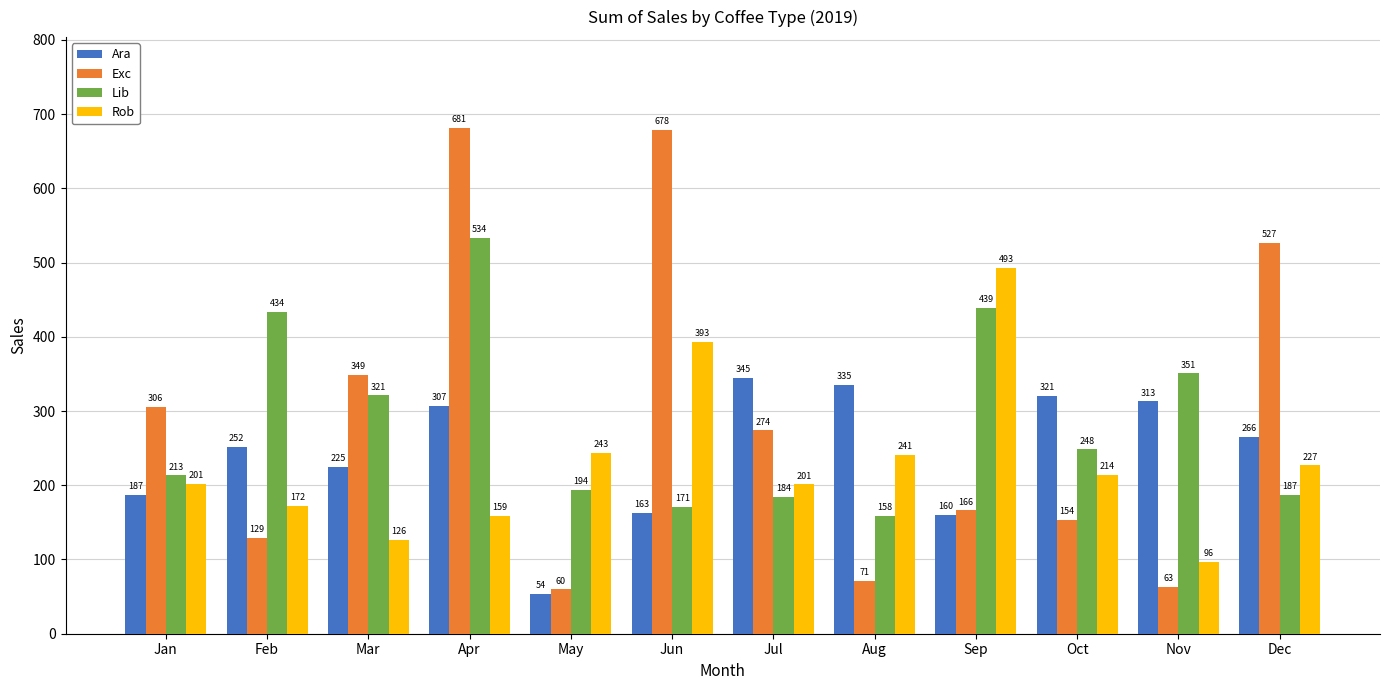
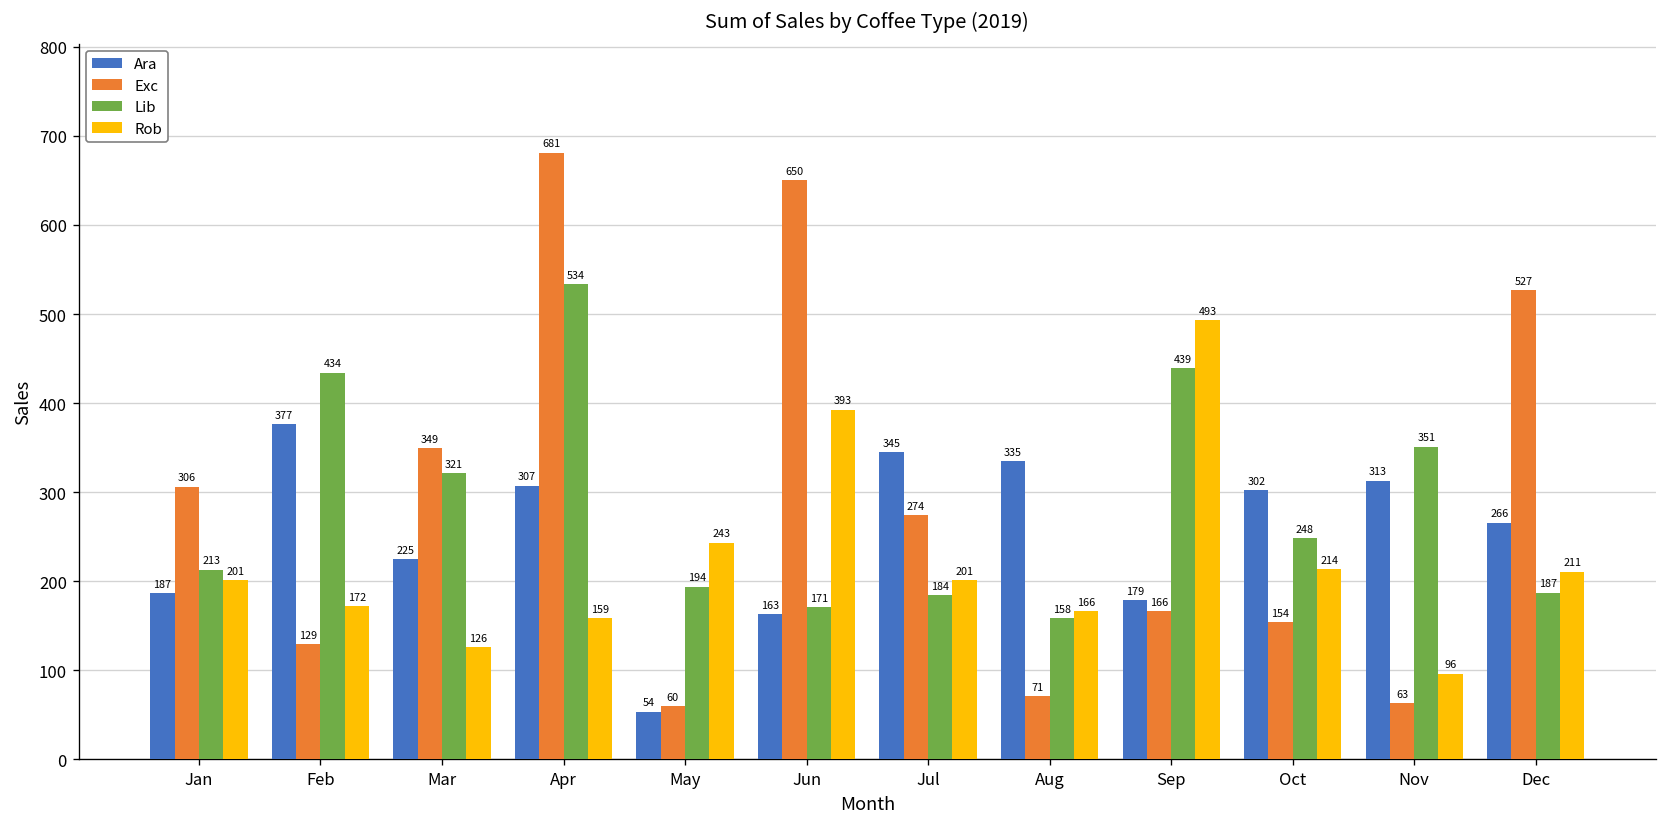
  {
    "Ara": {
      "Jan": 187,
-     "Feb": 252,
+     "Feb": 377,
      "Mar": 225,
      "Apr": 307,
      "May": 54,
      "Jun": 163,
      "Jul": 345,
      "Aug": 335,
-     "Sep": 160,
-     "Oct": 321,
+     "Sep": 179,
+     "Oct": 302,
      "Nov": 313,
      "Dec": 266
    },
    "Exc": {
      "Jan": 306,
      "Feb": 129,
      "Mar": 349,
      "Apr": 681,
      "May": 60,
-     "Jun": 678,
+     "Jun": 650,
      "Jul": 274,
      "Aug": 71,
      "Sep": 166,
      "Oct": 154,
      "Nov": 63,
      "Dec": 527
    },
    "Lib": {
      "Jan": 213,
      "Feb": 434,
      "Mar": 321,
      "Apr": 534,
      "May": 194,
      "Jun": 171,
      "Jul": 184,
      "Aug": 158,
      "Sep": 439,
      "Oct": 248,
      "Nov": 351,
      "Dec": 187
    },
    "Rob": {
      "Jan": 201,
      "Feb": 172,
      "Mar": 126,
      "Apr": 159,
      "May": 243,
      "Jun": 393,
      "Jul": 201,
-     "Aug": 241,
+     "Aug": 166,
      "Sep": 493,
      "Oct": 214,
      "Nov": 96,
-     "Dec": 227
+     "Dec": 211
    }
  }
